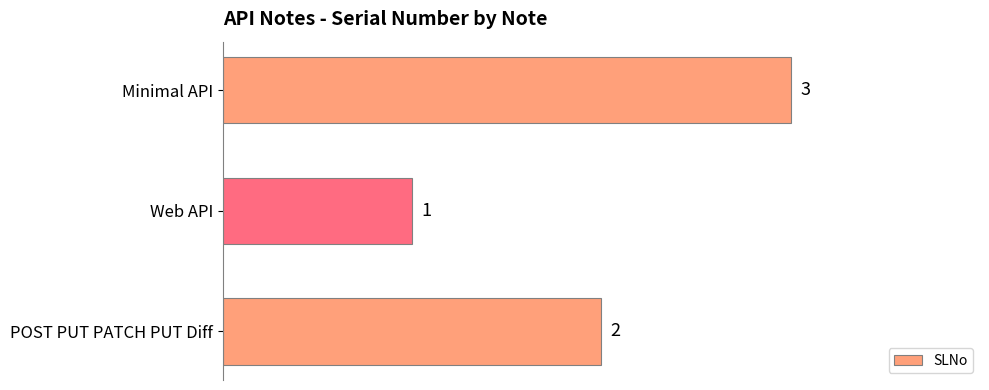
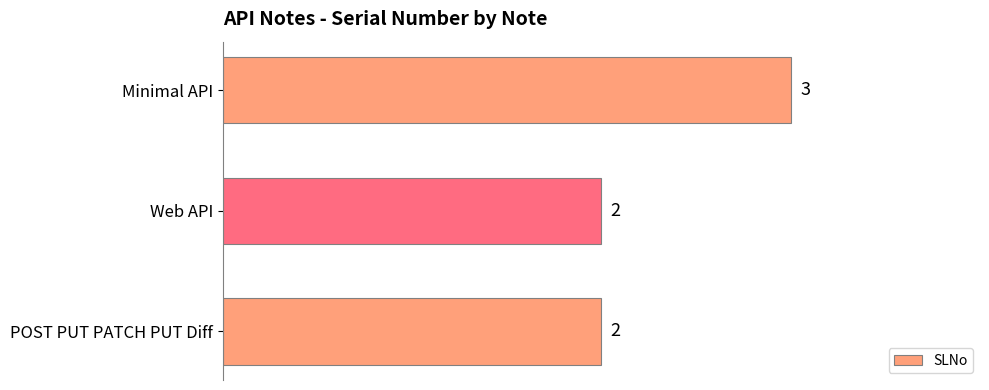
  {
    "Minimal API": 3,
-   "Web API": 1,
+   "Web API": 2,
    "POST PUT PATCH PUT Diff": 2
  }
